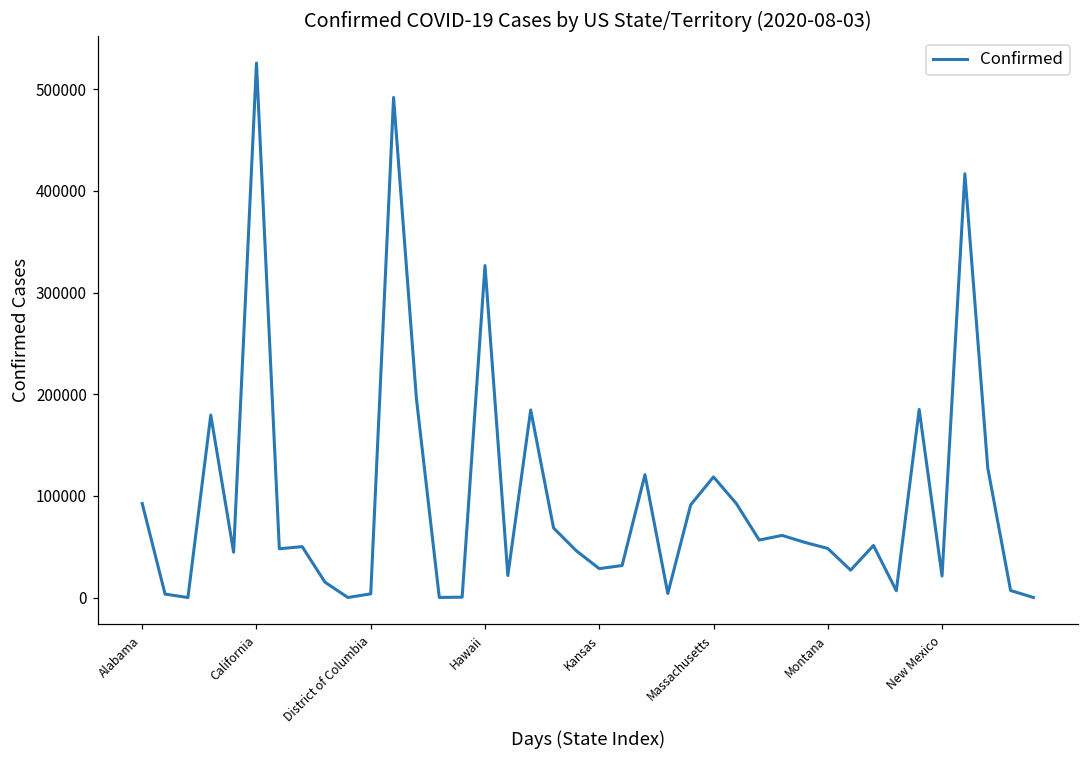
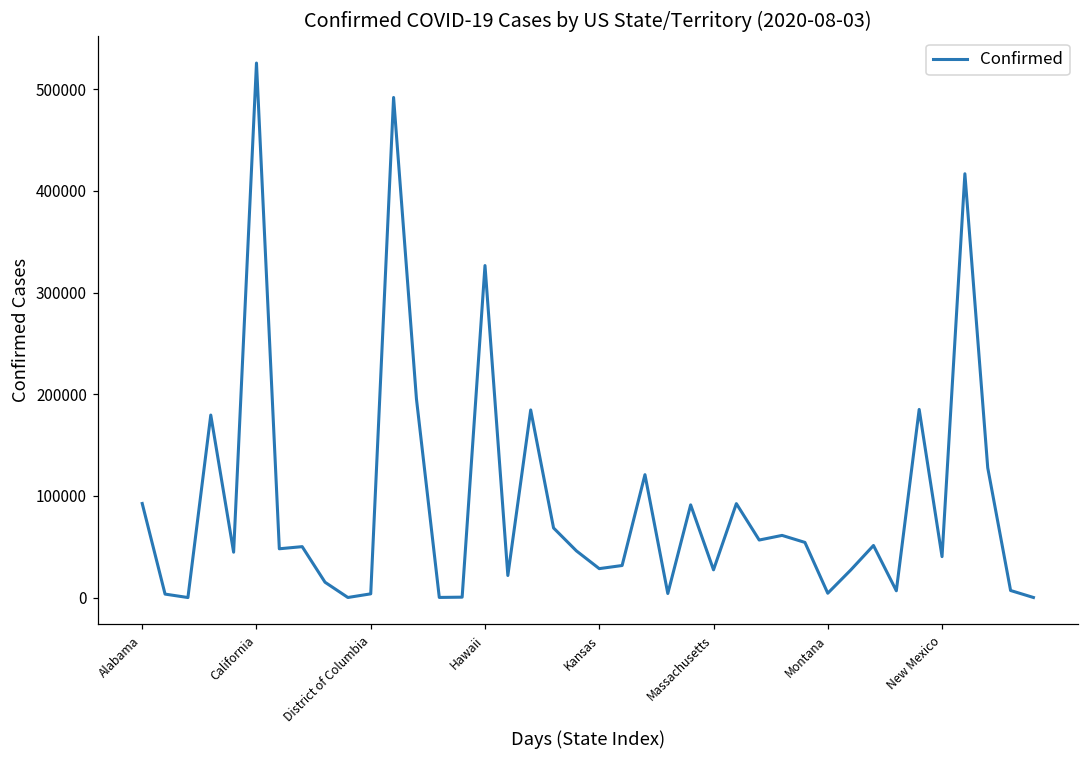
  {
    "Alabama": 90000,
    "California": 530000,
    "District of Columbia": 0,
    "Hawaii": 330000,
    "Kansas": 30000,
-   "Massachusetts": 120000,
-   "Montana": 50000,
-   "New Mexico": 20000
+   "Massachusetts": 30000,
+   "Montana": 0,
+   "New Mexico": 40000
  }
